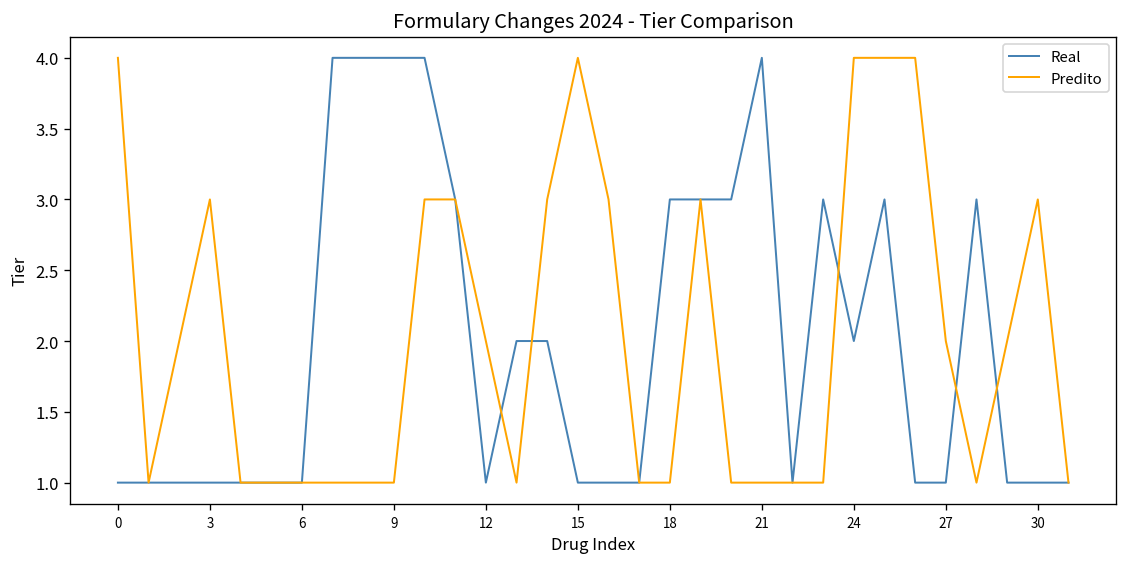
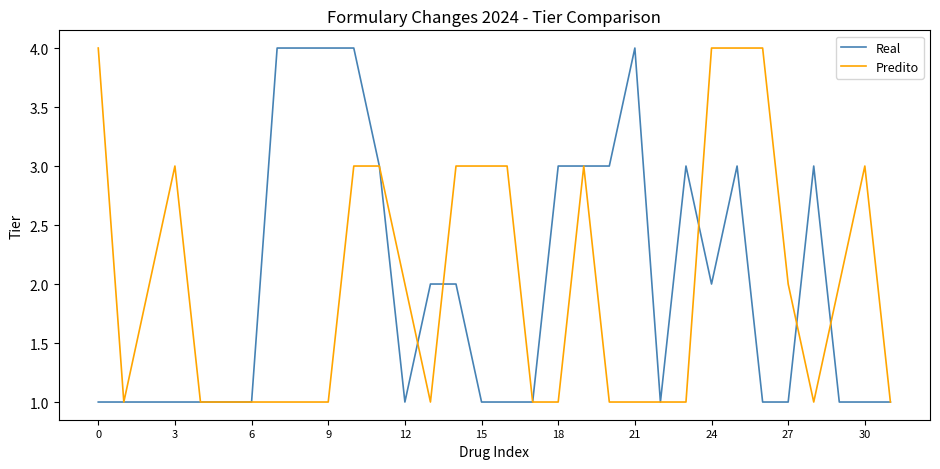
  {
    "Real": {
      "0": 1,
      "3": 1,
      "9": 4,
      "12": 1,
      "15": 1,
      "18": 3,
      "21": 4,
      "24": 2,
      "27": 1,
      "30": 1
    },
    "Predito": {
      "0": 4,
      "3": 3,
      "9": 1,
      "12": 2,
-     "15": 4,
+     "15": 3,
      "18": 1,
      "21": 1,
      "24": 4,
      "27": 2,
      "30": 3
    }
  }
